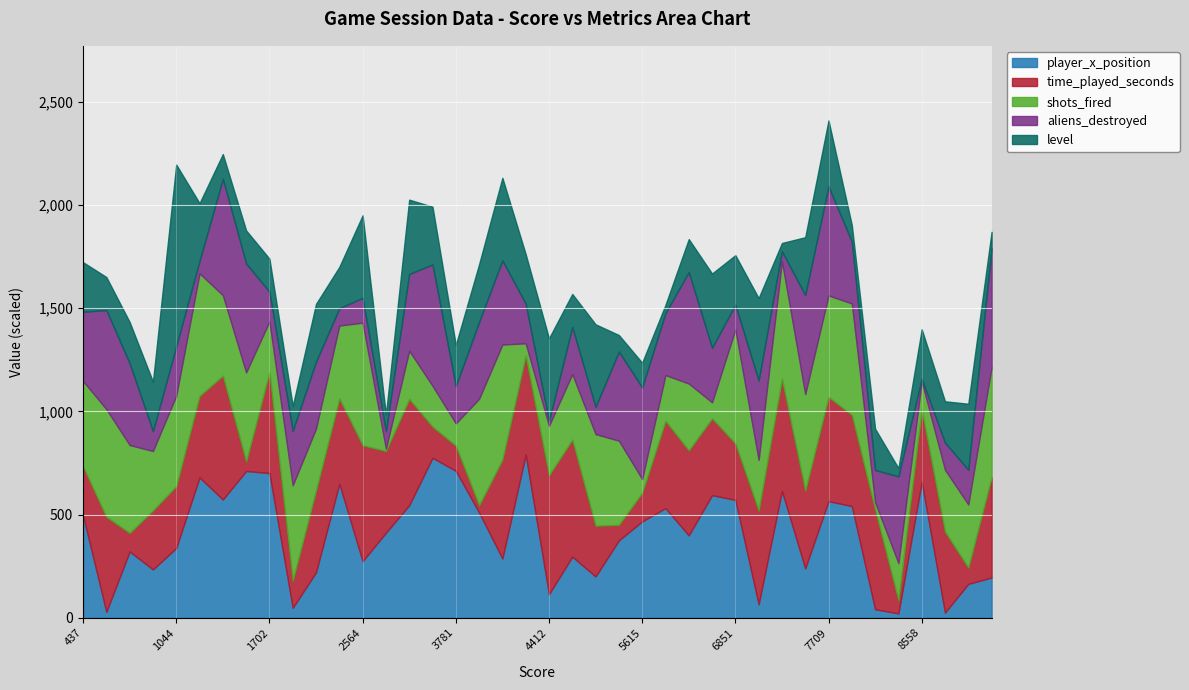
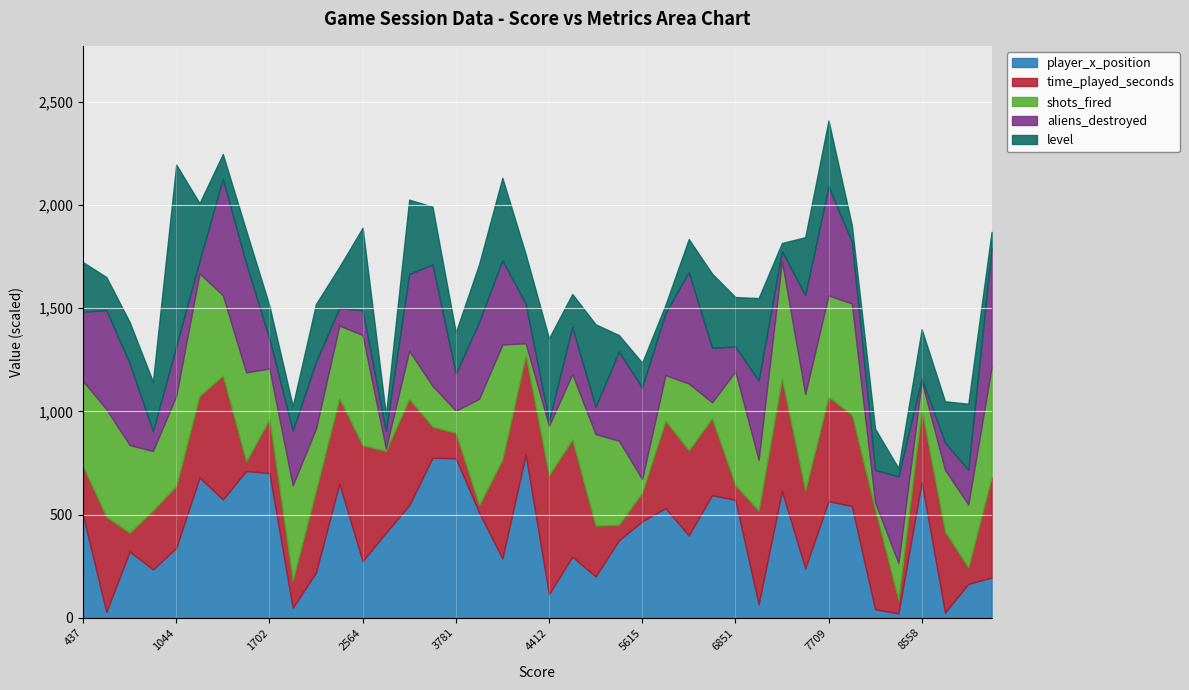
  {
    "player_x_position": {
      "437": 500,
      "1044": 340,
      "1702": 700,
      "2564": 270,
-     "3781": 710,
+     "3781": 770,
      "4412": 110,
      "5615": 470,
      "6851": 570,
      "7709": 570,
      "8558": 660
    },
    "time_played_seconds": {
      "437": 240,
      "1044": 300,
-     "1702": 490,
+     "1702": 260,
      "2564": 560,
      "3781": 120,
      "4412": 580,
      "5615": 140,
-     "6851": 270,
+     "6851": 70,
      "7709": 510,
      "8558": 350
    },
    "shots_fired": {
      "437": 410,
      "1044": 440,
      "1702": 250,
-     "2564": 590,
+     "2564": 530,
      "3781": 110,
      "4412": 240,
      "5615": 70,
      "6851": 550,
      "7709": 490
    },
    "aliens_destroyed": {
      "437": 340,
      "1044": 240,
      "1702": 140,
      "2564": 120,
      "3781": 180,
      "4412": 20,
      "5615": 440,
      "6851": 120,
      "7709": 530
    },
    "level": {
      "437": 240,
      "1044": 880,
      "1702": 160,
      "2564": 400,
      "3781": 200,
      "4412": 400,
      "5615": 120,
      "6851": 240,
      "7709": 320,
      "8558": 240
    }
  }
